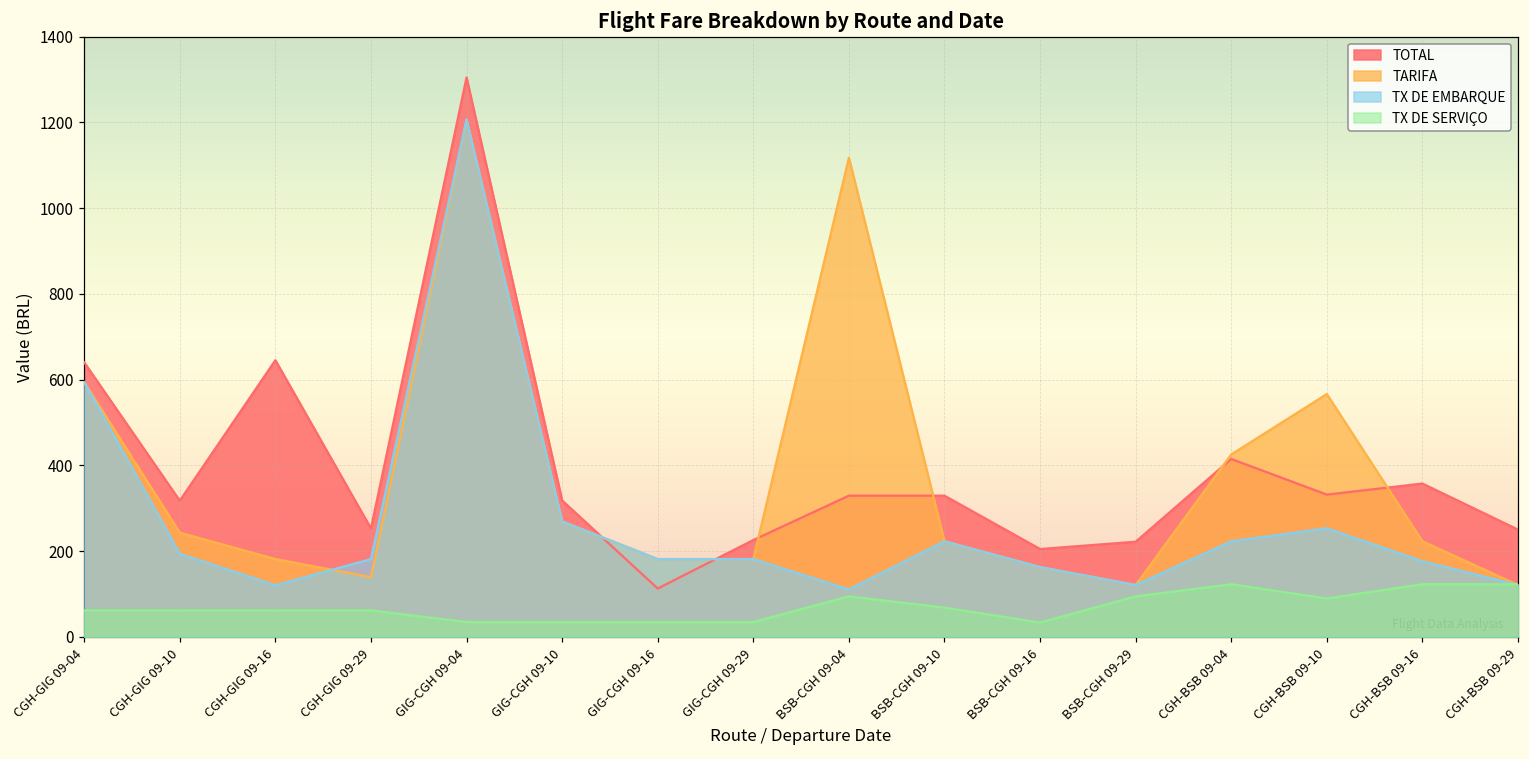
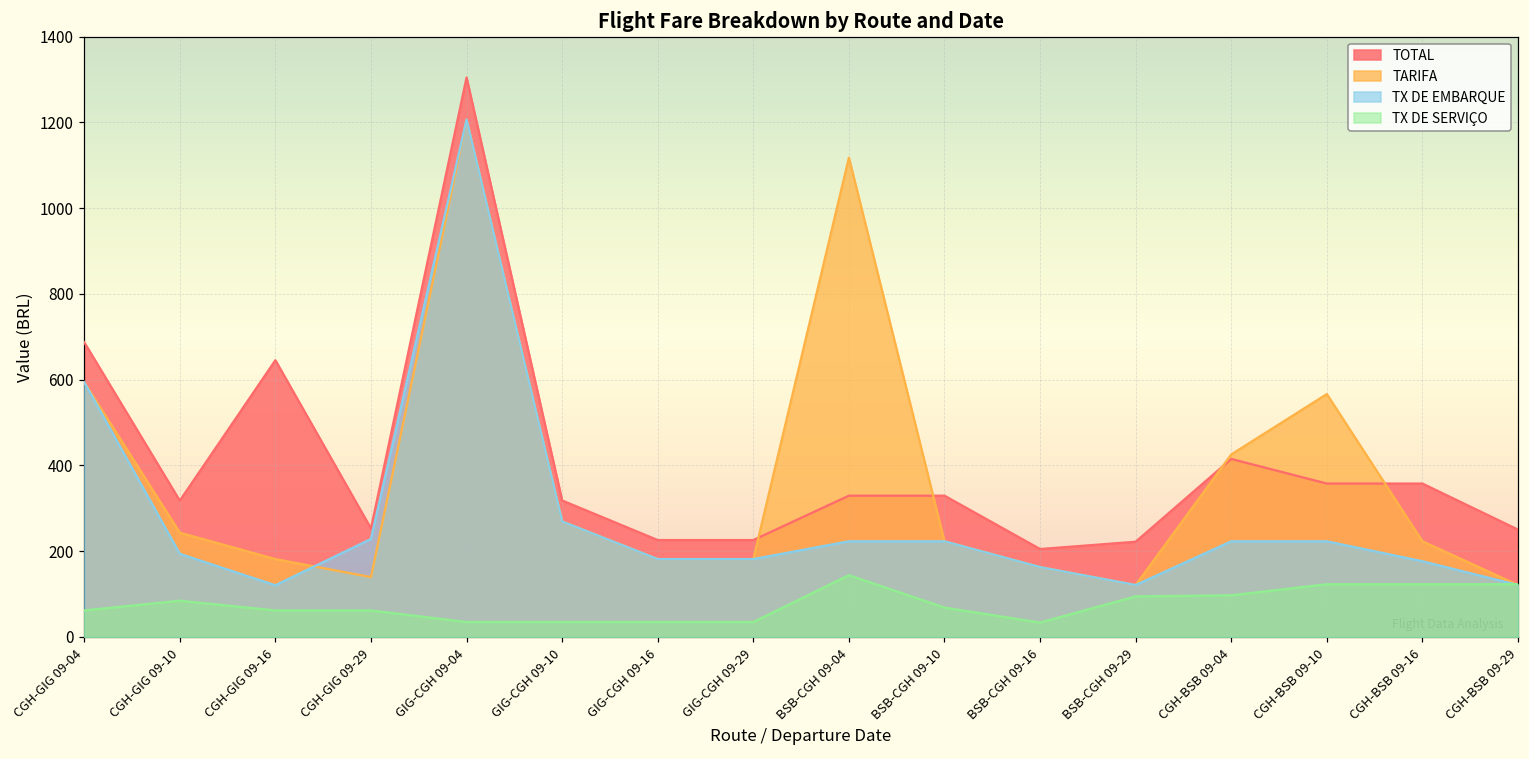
  {
    "TOTAL": {
-     "CGH-GIG 09-04": 640,
+     "CGH-GIG 09-04": 690,
      "CGH-GIG 09-10": 320,
      "CGH-GIG 09-16": 650,
      "CGH-GIG 09-29": 250,
      "GIG-CGH 09-04": 1300,
      "GIG-CGH 09-10": 320,
-     "GIG-CGH 09-16": 110,
+     "GIG-CGH 09-16": 230,
      "GIG-CGH 09-29": 230,
      "BSB-CGH 09-04": 330,
      "BSB-CGH 09-10": 330,
      "BSB-CGH 09-16": 210,
      "BSB-CGH 09-29": 220,
      "CGH-BSB 09-04": 420,
-     "CGH-BSB 09-10": 330,
+     "CGH-BSB 09-10": 360,
      "CGH-BSB 09-16": 360,
      "CGH-BSB 09-29": 250
    },
    "TARIFA": {
      "CGH-GIG 09-10": 240,
      "CGH-GIG 09-16": 180,
      "CGH-GIG 09-29": 140,
      "BSB-CGH 09-04": 1120,
      "CGH-BSB 09-04": 430,
      "CGH-BSB 09-10": 570,
      "CGH-BSB 09-16": 220
    },
    "TX DE EMBARQUE": {
      "CGH-GIG 09-10": 190,
      "CGH-GIG 09-16": 120,
-     "CGH-GIG 09-29": 180,
-     "BSB-CGH 09-04": 110,
+     "CGH-GIG 09-29": 230,
+     "BSB-CGH 09-04": 220,
      "CGH-BSB 09-04": 220,
-     "CGH-BSB 09-10": 250,
+     "CGH-BSB 09-10": 220,
      "CGH-BSB 09-16": 180
    },
    "TX DE SERVIÇO": {
      "CGH-GIG 09-04": 60,
-     "CGH-GIG 09-10": 60,
+     "CGH-GIG 09-10": 80,
      "CGH-GIG 09-16": 60,
      "CGH-GIG 09-29": 60,
      "GIG-CGH 09-04": 30,
      "GIG-CGH 09-10": 30,
      "GIG-CGH 09-16": 30,
      "GIG-CGH 09-29": 30,
-     "BSB-CGH 09-04": 90,
+     "BSB-CGH 09-04": 140,
      "BSB-CGH 09-10": 70,
      "BSB-CGH 09-16": 30,
      "BSB-CGH 09-29": 90,
-     "CGH-BSB 09-04": 120,
-     "CGH-BSB 09-10": 90,
+     "CGH-BSB 09-04": 100,
+     "CGH-BSB 09-10": 120,
      "CGH-BSB 09-16": 120
    }
  }
